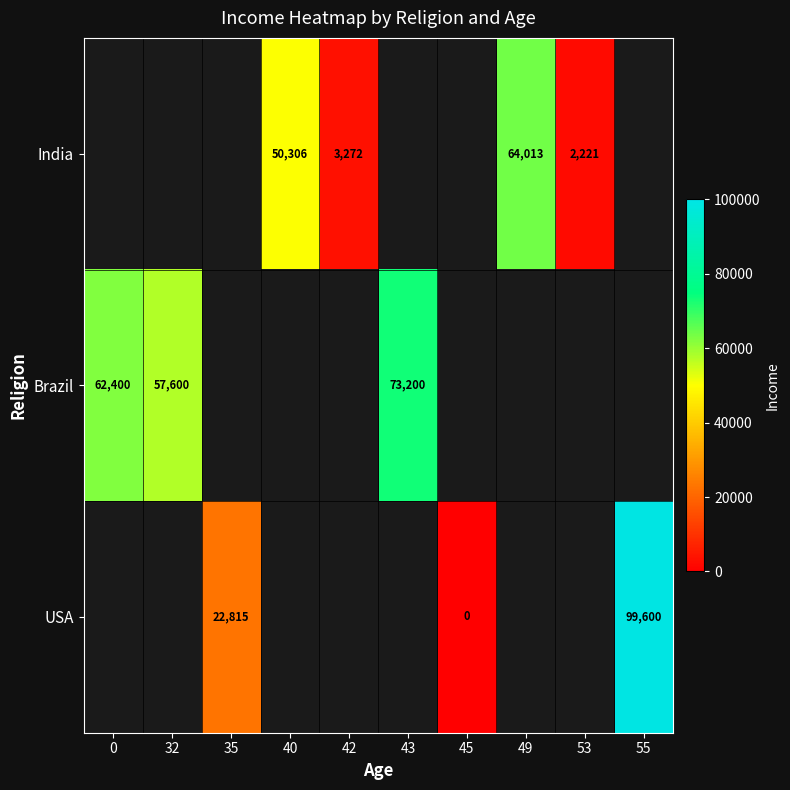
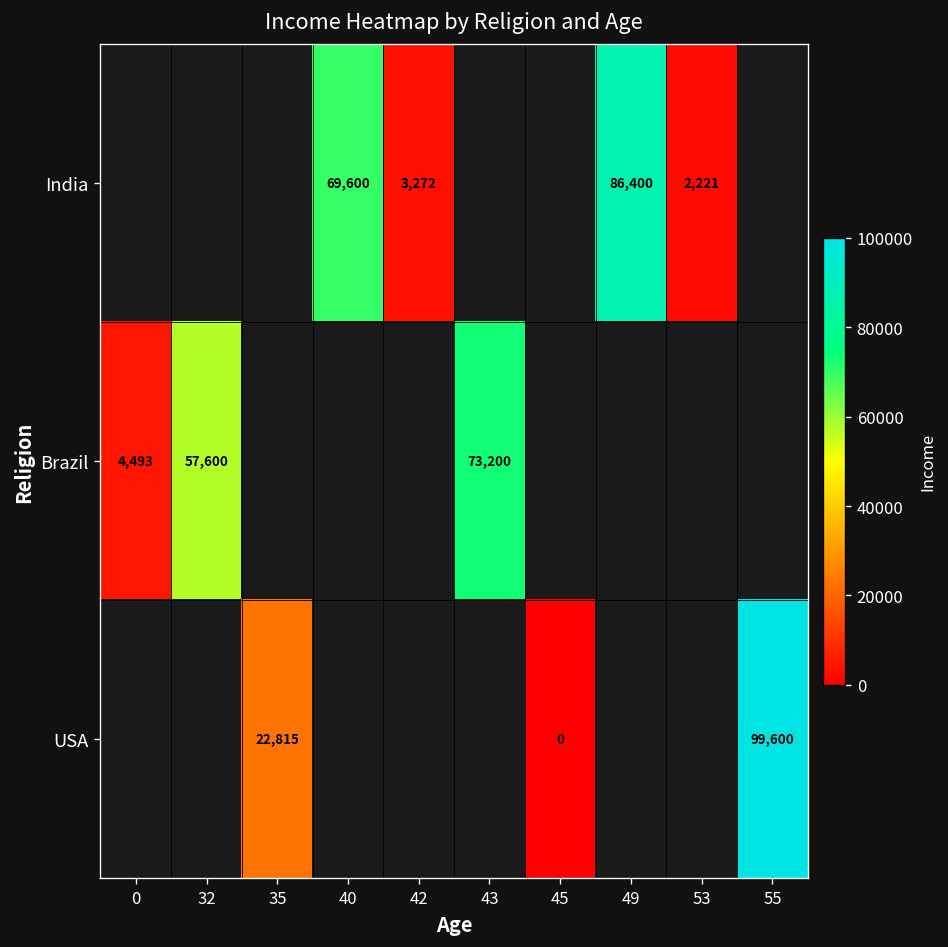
  {
    "India": {
-     "40": "50,306",
+     "40": "69,600",
      "42": "3,272",
-     "49": "64,013",
+     "49": "86,400",
      "53": "2,221"
    },
    "Brazil": {
-     "0": "62,400",
+     "0": "4,493",
      "32": "57,600",
      "43": "73,200"
    },
    "USA": {
      "35": "22,815",
      "45": "0",
      "55": "99,600"
    }
  }
